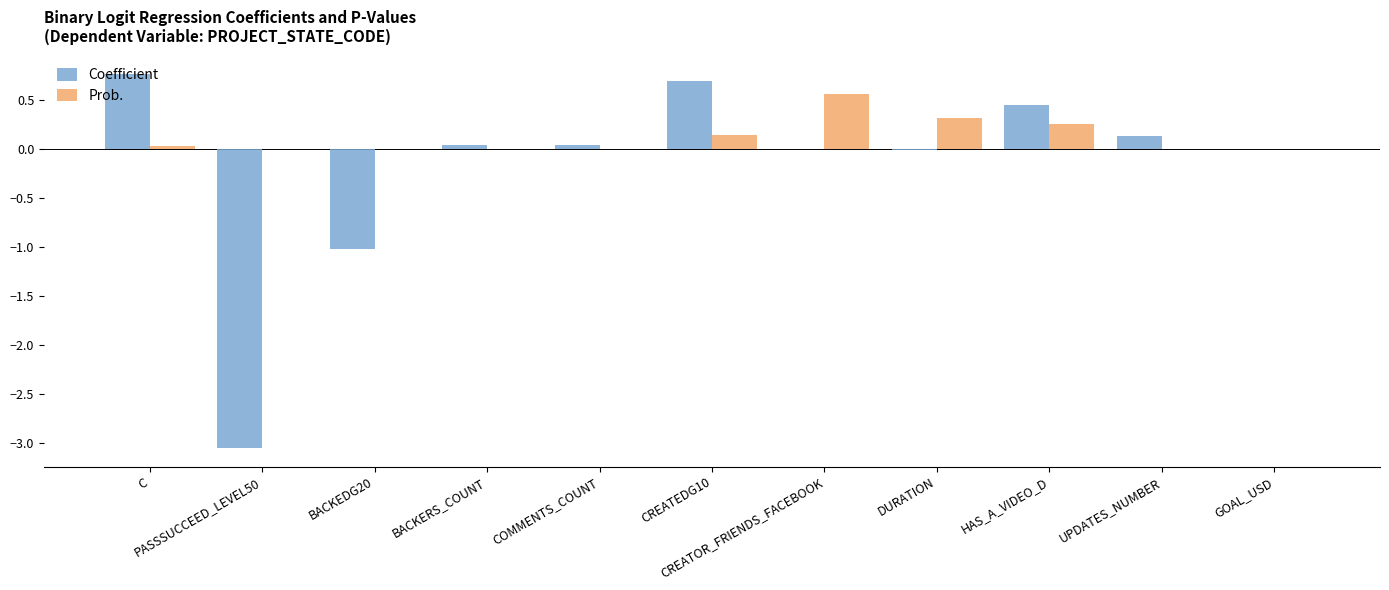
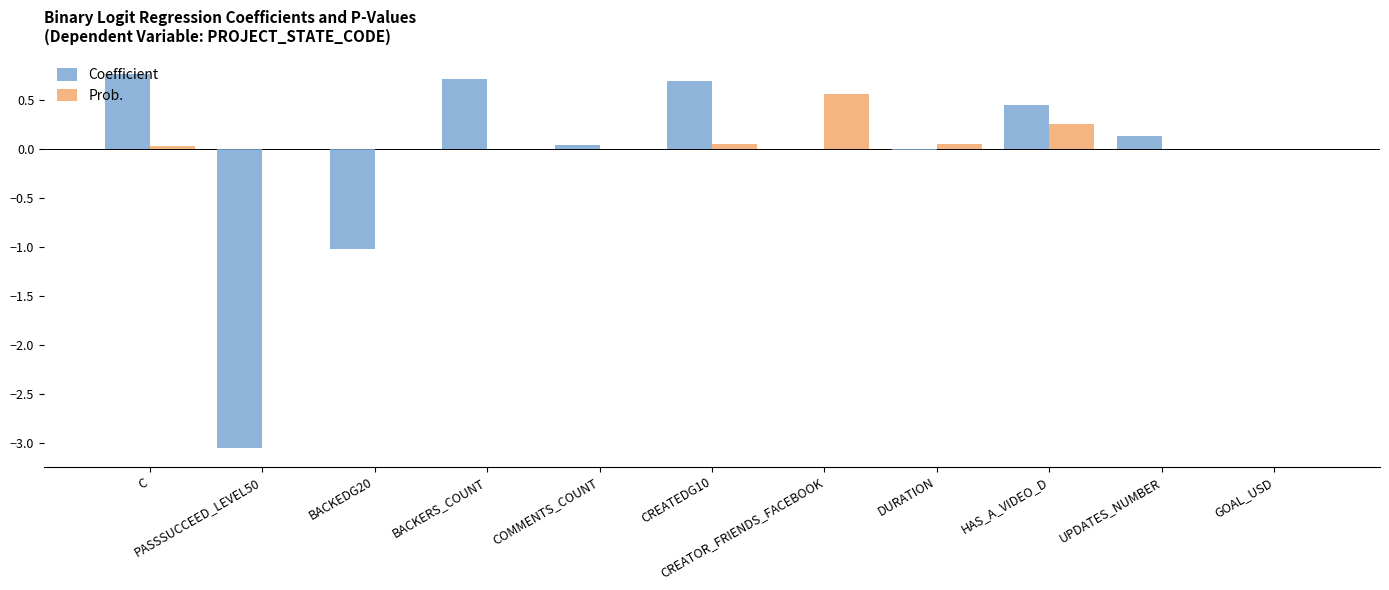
  {
    "Coefficient": {
      "C": 0.8,
      "PASSSUCCEED_LEVEL50": -3.0,
      "BACKEDG20": -1.0,
-     "BACKERS_COUNT": 0.0,
+     "BACKERS_COUNT": 0.7,
      "COMMENTS_COUNT": 0.0,
      "CREATEDG10": 0.7,
      "HAS_A_VIDEO_D": 0.5,
      "UPDATES_NUMBER": 0.1
    },
    "Prob.": {
      "C": 0.0,
      "PASSSUCCEED_LEVEL50": 0.0,
      "BACKEDG20": 0.0,
      "BACKERS_COUNT": 0.0,
      "COMMENTS_COUNT": 0.0,
-     "CREATEDG10": 0.15,
+     "CREATEDG10": 0.05,
      "CREATOR_FRIENDS_FACEBOOK": 0.6,
-     "DURATION": 0.3,
+     "DURATION": 0.1,
      "HAS_A_VIDEO_D": 0.3,
      "UPDATES_NUMBER": 0.0,
      "GOAL_USD": 0.0
    }
  }
